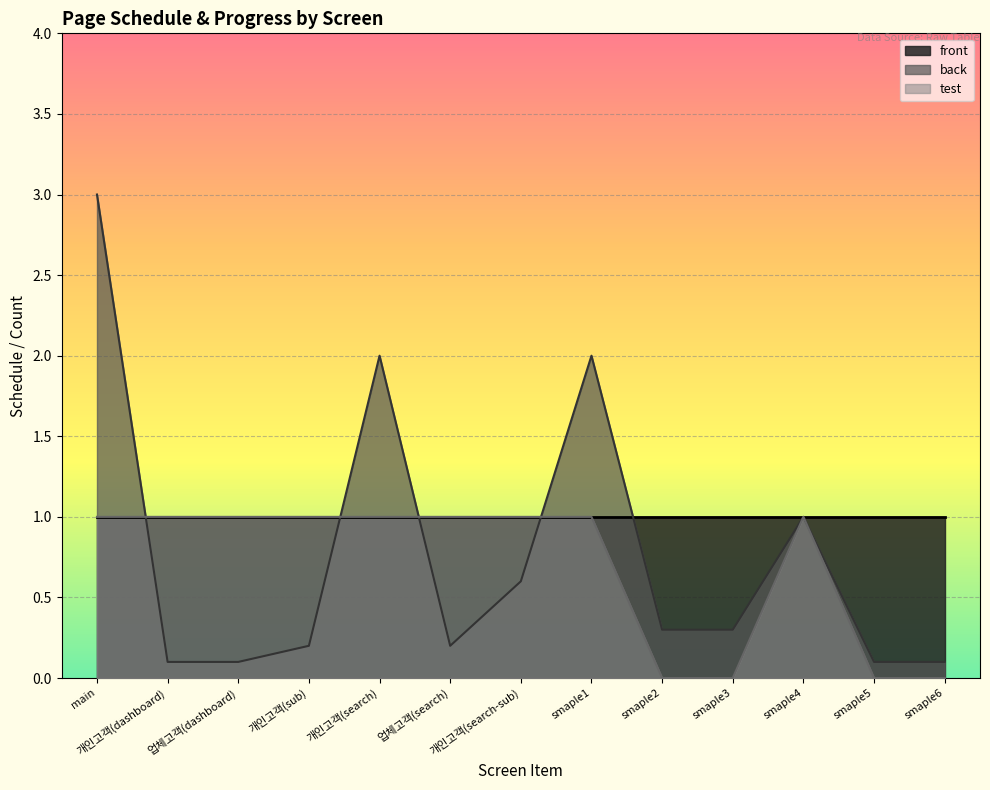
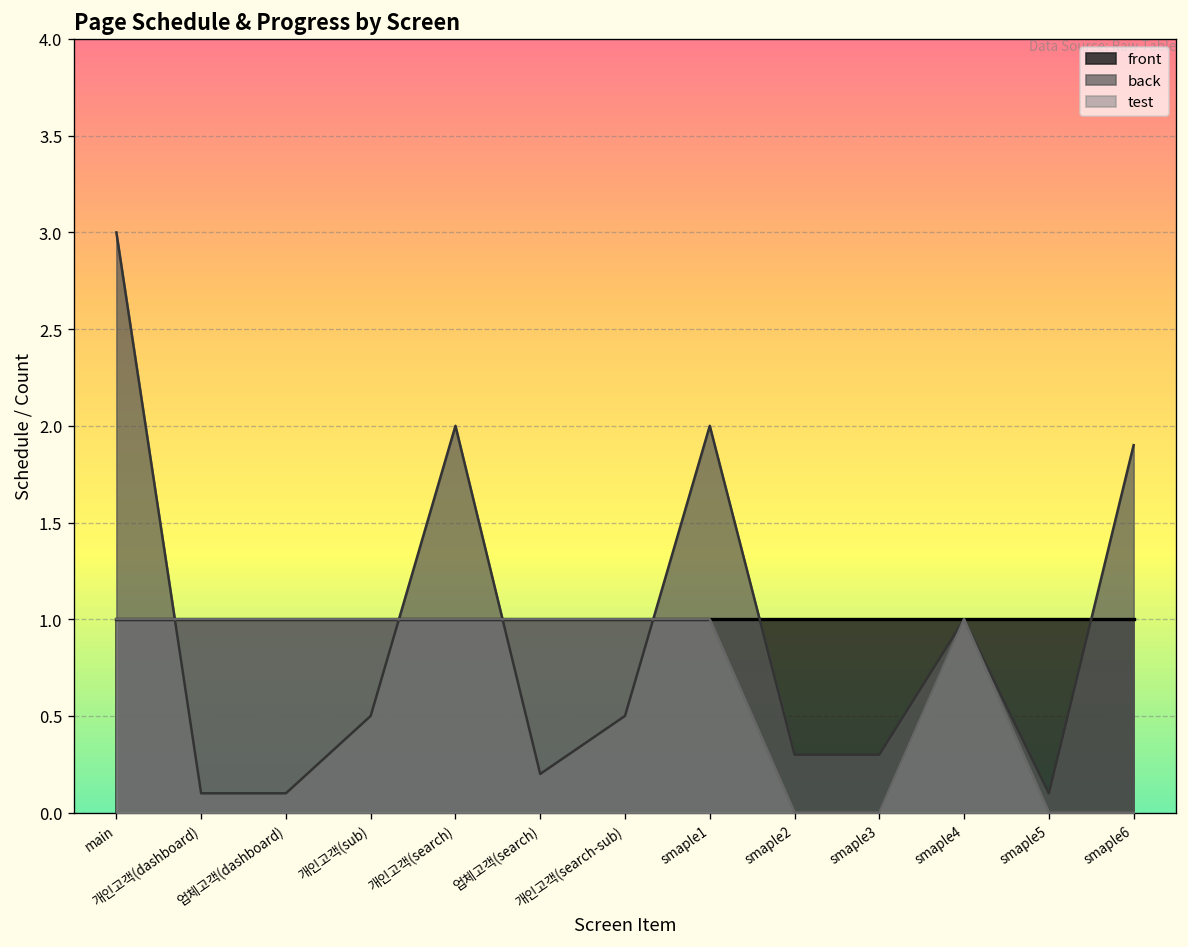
  {
    "front": {
      "smaple2": 1.0,
      "smaple3": 1.0,
      "smaple5": 1.0,
      "smaple6": 1.0
    },
    "back": {
      "main": 3.0,
      "개인고객(dashboard)": 0.1,
      "업체고객(dashboard)": 0.1,
-     "개인고객(sub)": 0.2,
+     "개인고객(sub)": 0.5,
      "개인고객(search)": 2.0,
      "업체고객(search)": 0.2,
-     "개인고객(search-sub)": 0.6,
+     "개인고객(search-sub)": 0.5,
      "smaple1": 2.0,
      "smaple2": 0.3,
      "smaple3": 0.3,
      "smaple5": 0.1,
-     "smaple6": 0.1
+     "smaple6": 1.9
    },
    "test": {
      "smaple2": 0.0,
      "smaple3": 0.0,
      "smaple5": 0.0,
      "smaple6": 0.0
    }
  }
